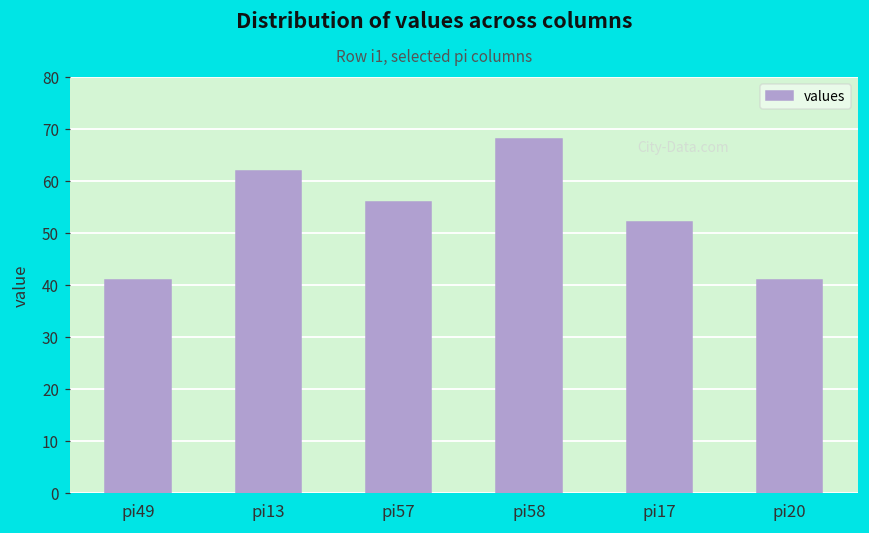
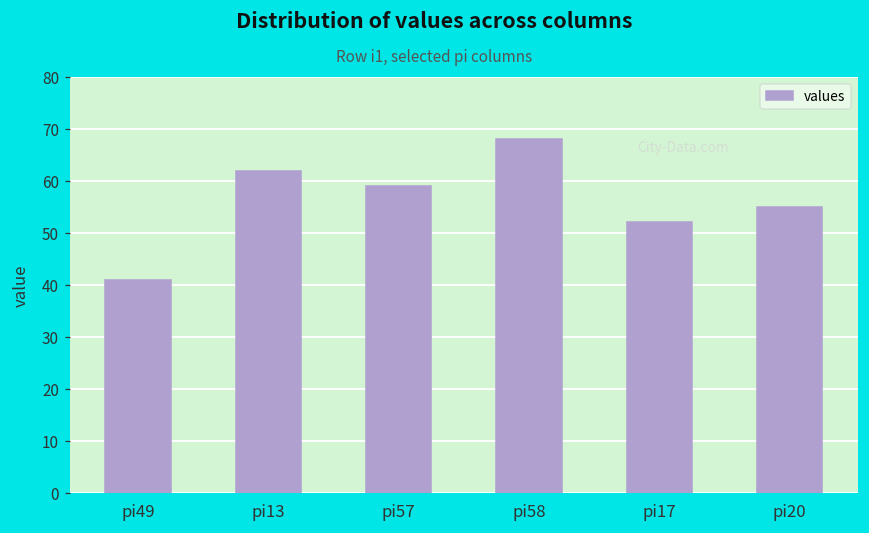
  {
    "pi49": 41,
    "pi13": 62,
-   "pi57": 56,
+   "pi57": 59,
    "pi58": 68,
    "pi17": 52,
-   "pi20": 41
+   "pi20": 55
  }
